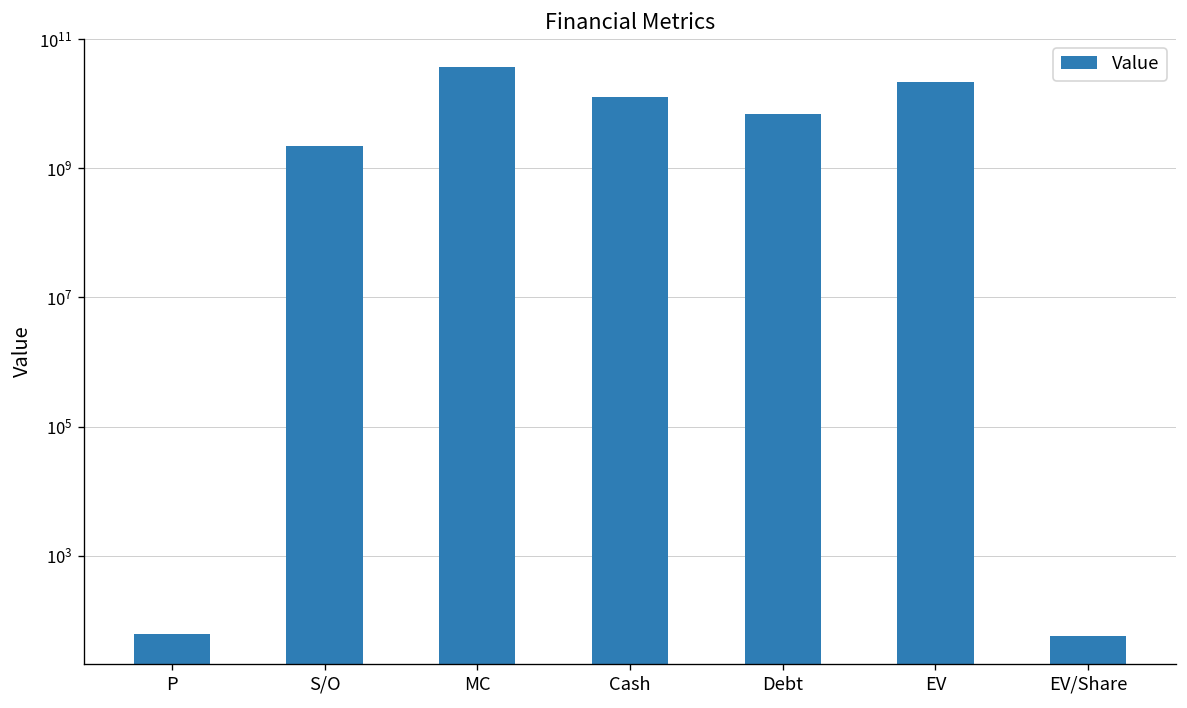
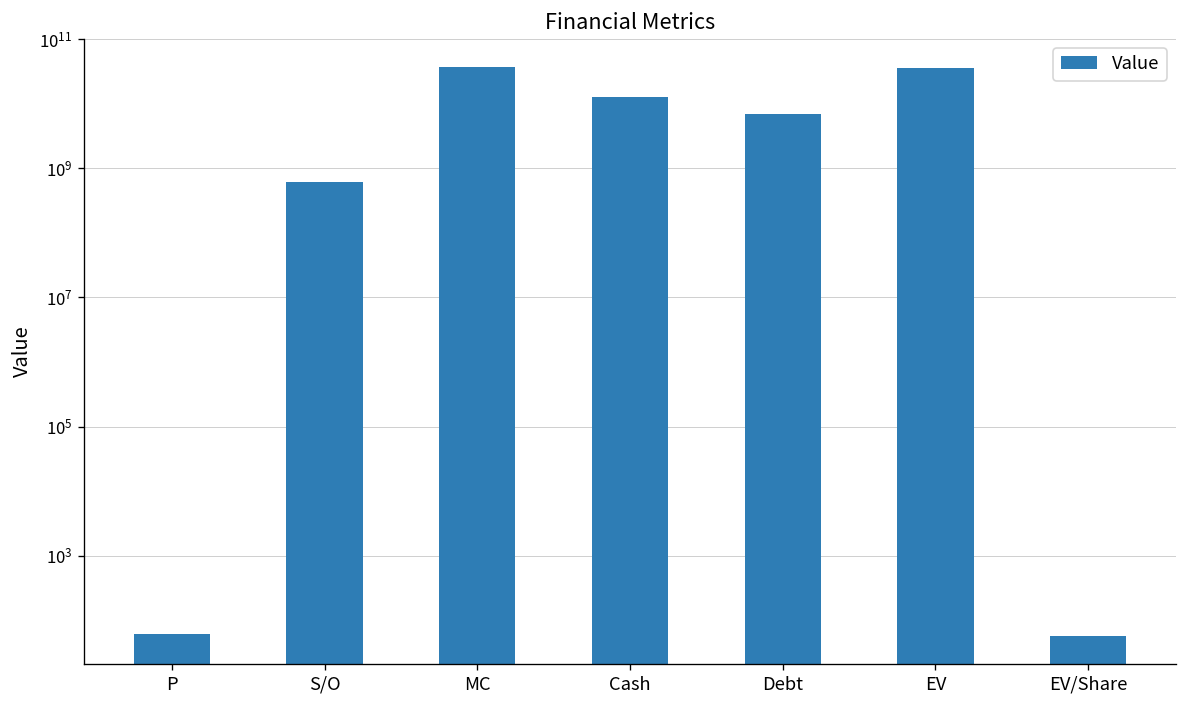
  {
    "P": 60,
-   "S/O": 2200000000,
+   "S/O": 600000000,
    "MC": 40000000000,
    "Cash": 13000000000,
    "Debt": 7000000000,
-   "EV": 22000000000,
+   "EV": 40000000000,
    "EV/Share": 60
  }
